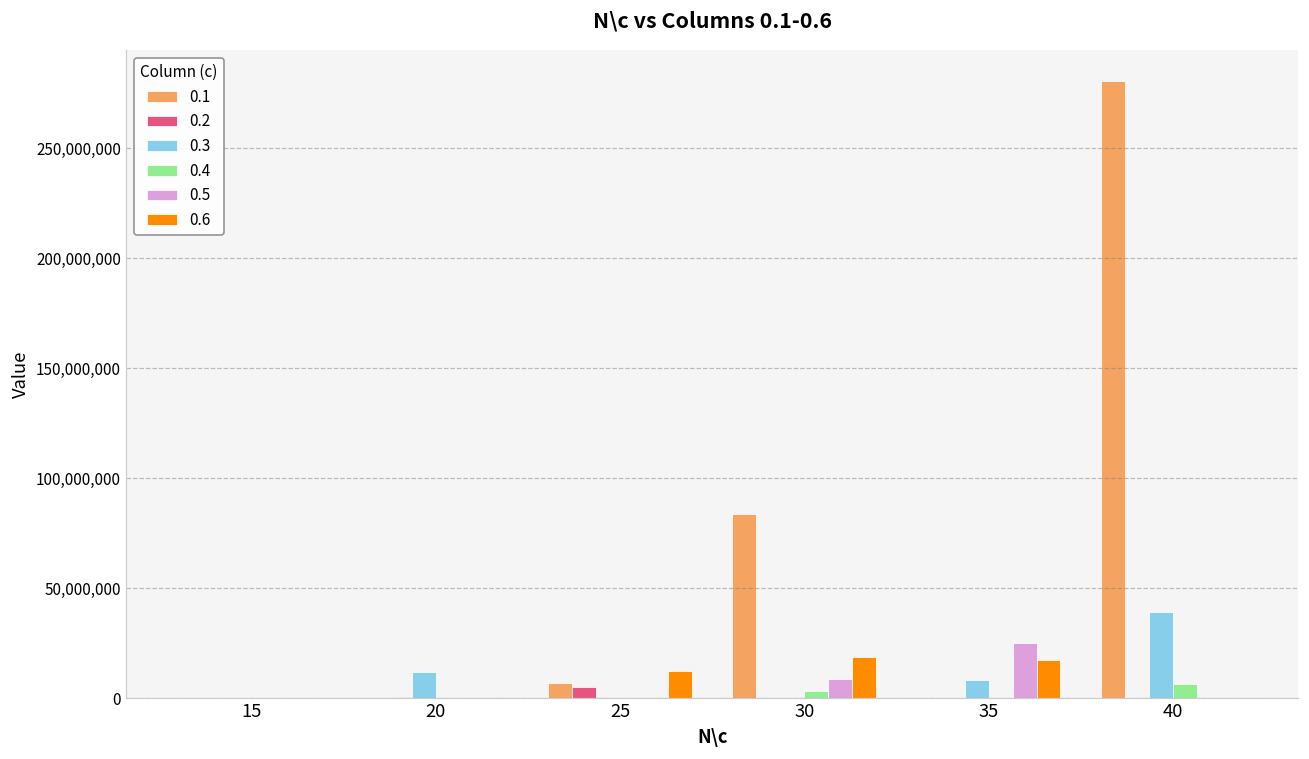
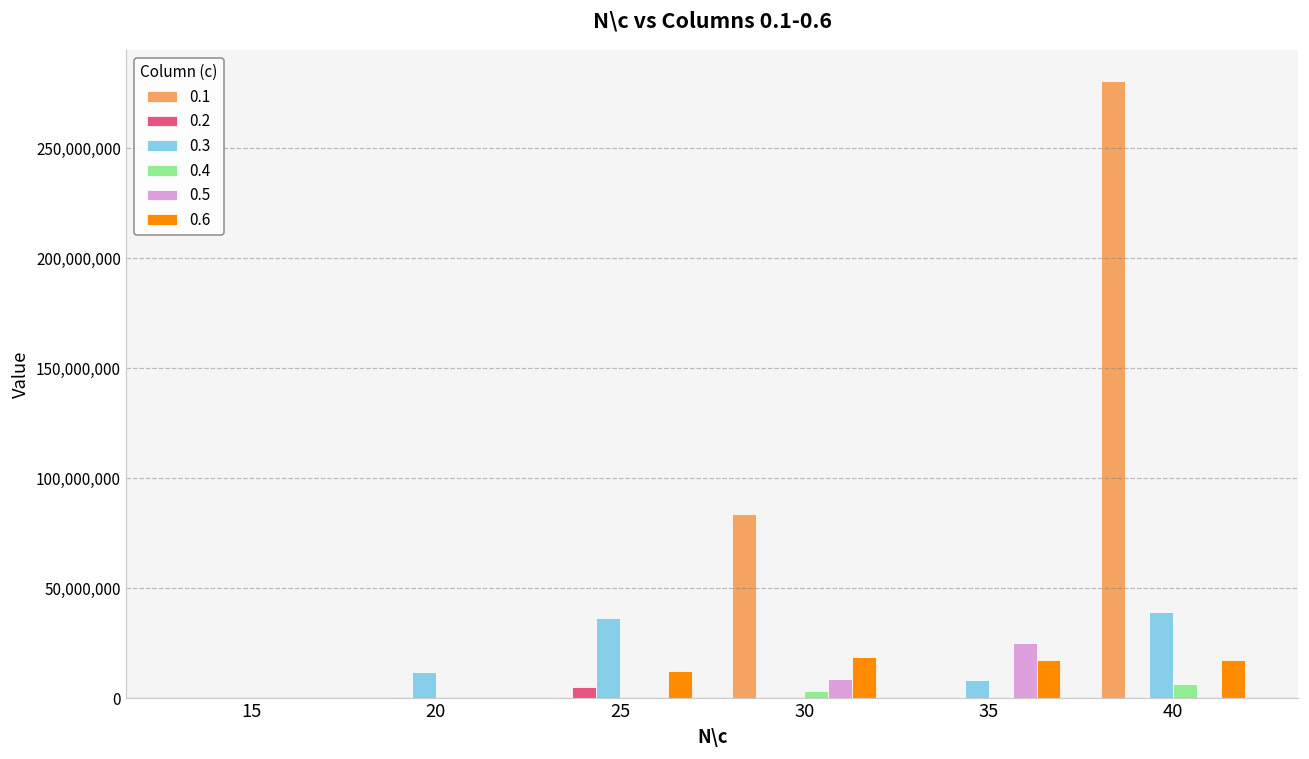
  {
    "0.1": {
-     "25": "7,000,000",
+     "25": "0",
      "30": "84,000,000",
      "40": "280,000,000"
    },
    "0.2": {
      "25": "5,000,000"
    },
    "0.3": {
      "20": "12,000,000",
-     "25": "0",
+     "25": "36,000,000",
      "35": "8,000,000",
      "40": "39,000,000"
    },
    "0.4": {
      "30": "3,000,000",
      "40": "6,000,000"
    },
    "0.5": {
      "30": "9,000,000",
      "35": "25,000,000"
    },
    "0.6": {
      "25": "12,000,000",
      "30": "19,000,000",
      "35": "17,000,000",
-     "40": "0"
+     "40": "17,000,000"
    }
  }
